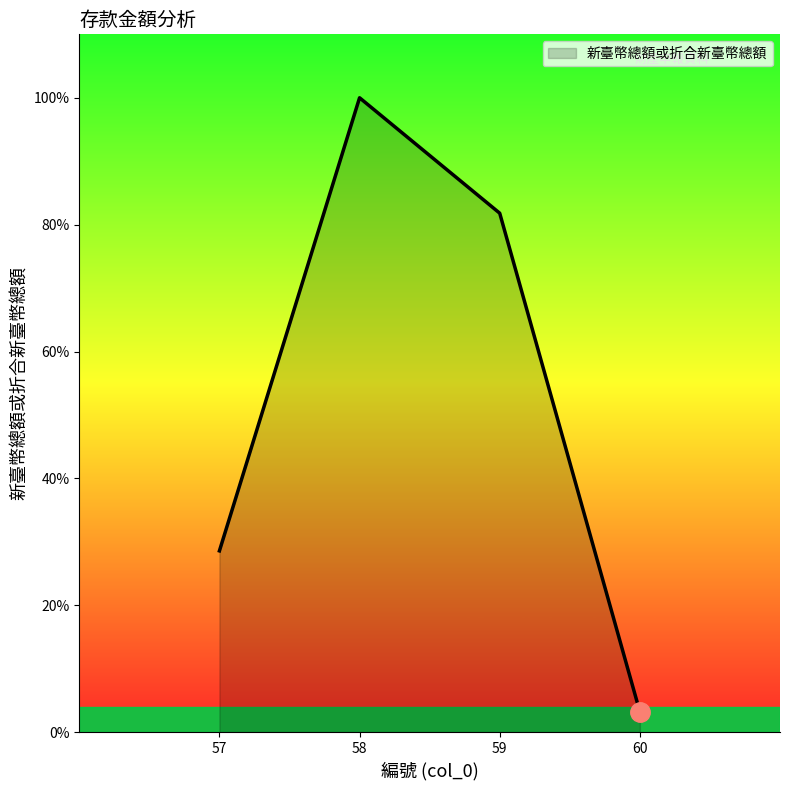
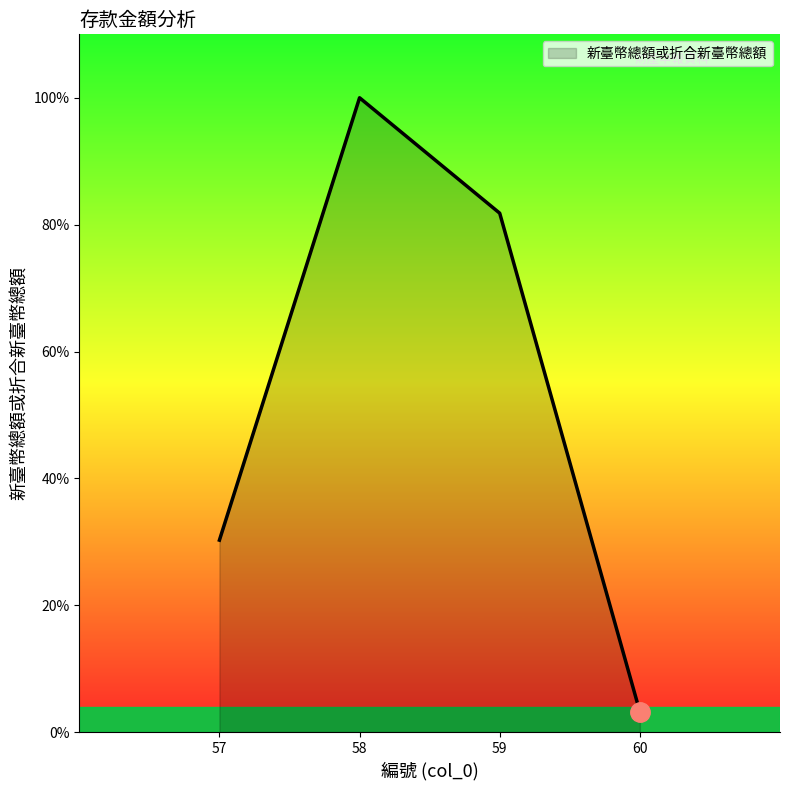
  {
    "新臺幣總額或折合新臺幣總額": {
-     "57": "29%",
+     "57": "30%",
      "58": "100%",
      "59": "82%"
    }
  }
